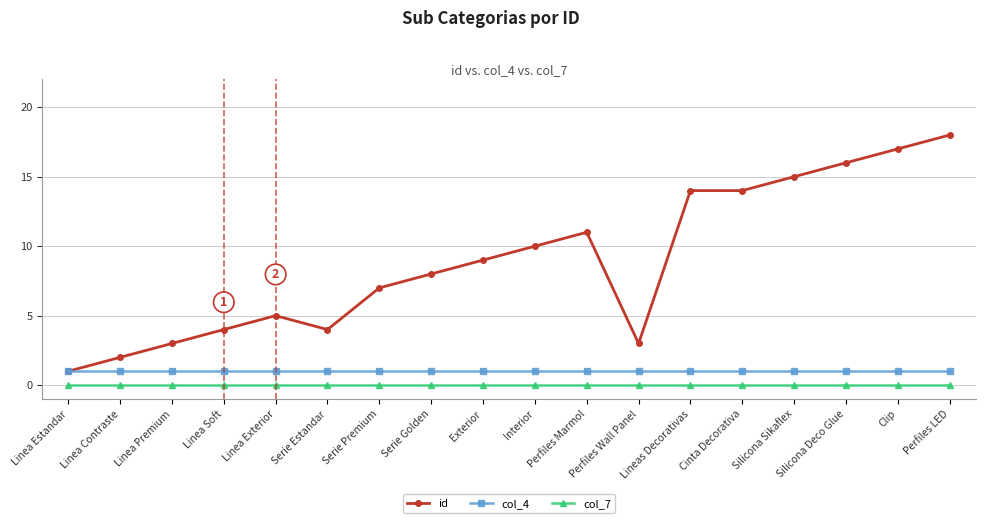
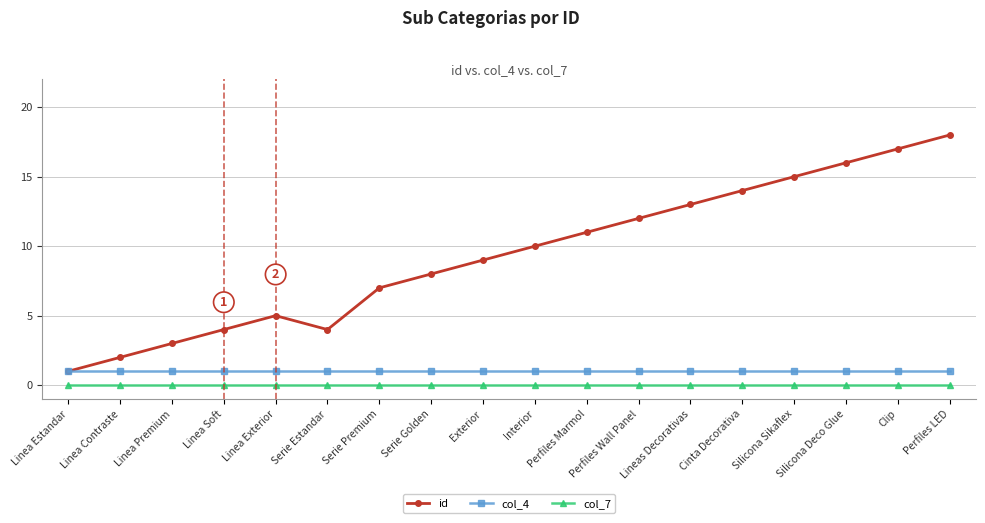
  {
    "id": {
      "Linea Contraste": 2,
      "Linea Premium": 3,
      "Linea Exterior": 5,
      "Serie Estandar": 4,
      "Serie Premium": 7,
      "Serie Golden": 8,
      "Exterior": 9,
      "Interior": 10,
      "Perfiles Marmol": 11,
-     "Perfiles Wall Panel": 3,
-     "Lineas Decorativas": 14,
+     "Perfiles Wall Panel": 12,
+     "Lineas Decorativas": 13,
      "Cinta Decorativa": 14,
      "Silicona Sikaflex": 15,
      "Silicona Deco Glue": 16,
      "Clip": 17,
      "Perfiles LED": 18
    },
    "col_4": {
      "Linea Contraste": 1,
      "Linea Premium": 1,
      "Linea Soft": 1,
      "Linea Exterior": 1,
      "Serie Estandar": 1,
      "Serie Premium": 1,
      "Serie Golden": 1,
      "Exterior": 1,
      "Interior": 1,
      "Perfiles Marmol": 1,
      "Perfiles Wall Panel": 1,
      "Lineas Decorativas": 1,
      "Cinta Decorativa": 1,
      "Silicona Sikaflex": 1,
      "Silicona Deco Glue": 1,
      "Clip": 1,
      "Perfiles LED": 1
    },
    "col_7": {
      "Linea Estandar": 0,
      "Linea Contraste": 0,
      "Linea Premium": 0,
      "Linea Soft": 0,
      "Linea Exterior": 0,
      "Serie Estandar": 0,
      "Serie Premium": 0,
      "Serie Golden": 0,
      "Exterior": 0,
      "Interior": 0,
      "Perfiles Marmol": 0,
      "Perfiles Wall Panel": 0,
      "Lineas Decorativas": 0,
      "Cinta Decorativa": 0,
      "Silicona Sikaflex": 0,
      "Silicona Deco Glue": 0,
      "Clip": 0,
      "Perfiles LED": 0
    }
  }
